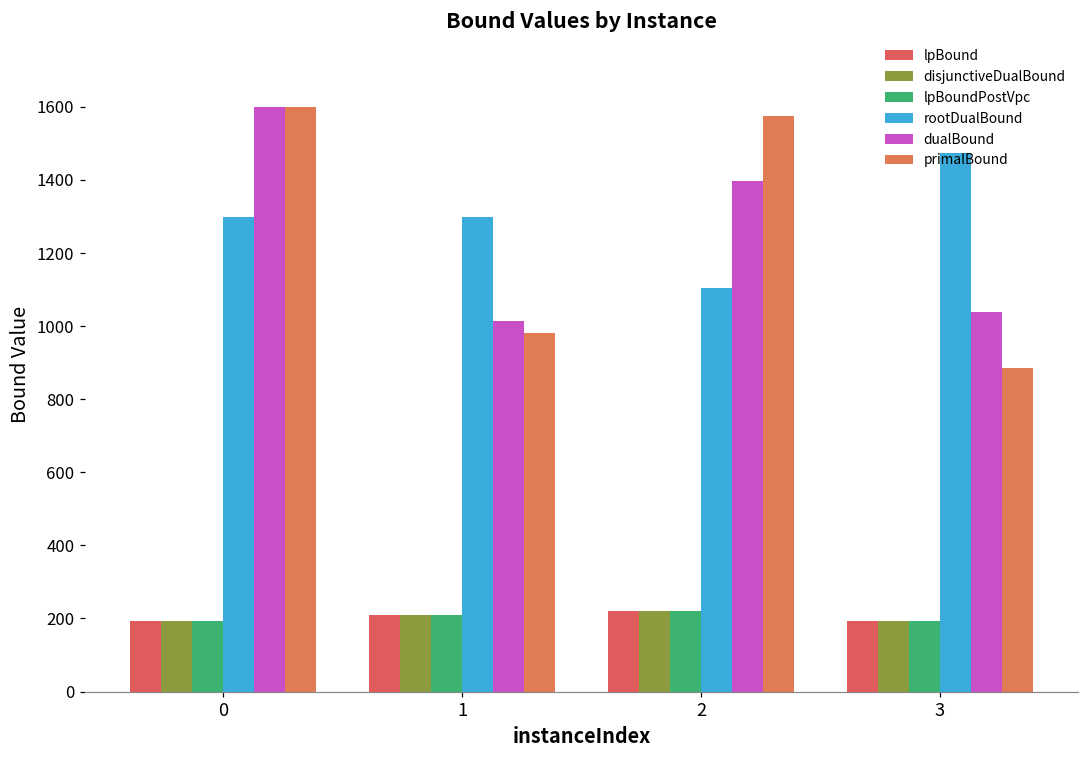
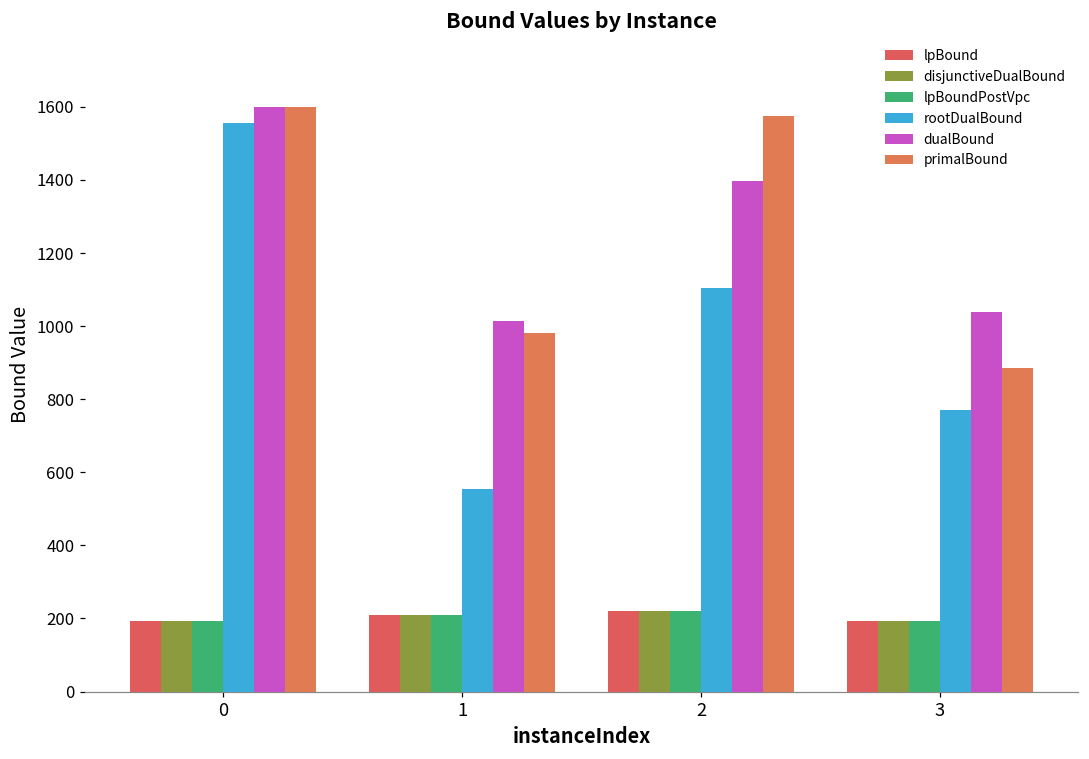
  {
    "disjunctiveDualBound": {
      "0": 190,
      "1": 210,
      "2": 220,
      "3": 190
    },
    "lpBoundPostVpc": {
      "0": 190,
      "1": 210,
      "2": 220,
      "3": 190
    },
    "rootDualBound": {
-     "0": 1300,
-     "1": 1300,
+     "0": 1550,
+     "1": 550,
      "2": 1100,
-     "3": 1470
+     "3": 770
    },
    "dualBound": {
      "0": 1600,
      "1": 1010,
      "2": 1400,
      "3": 1040
    }
  }
